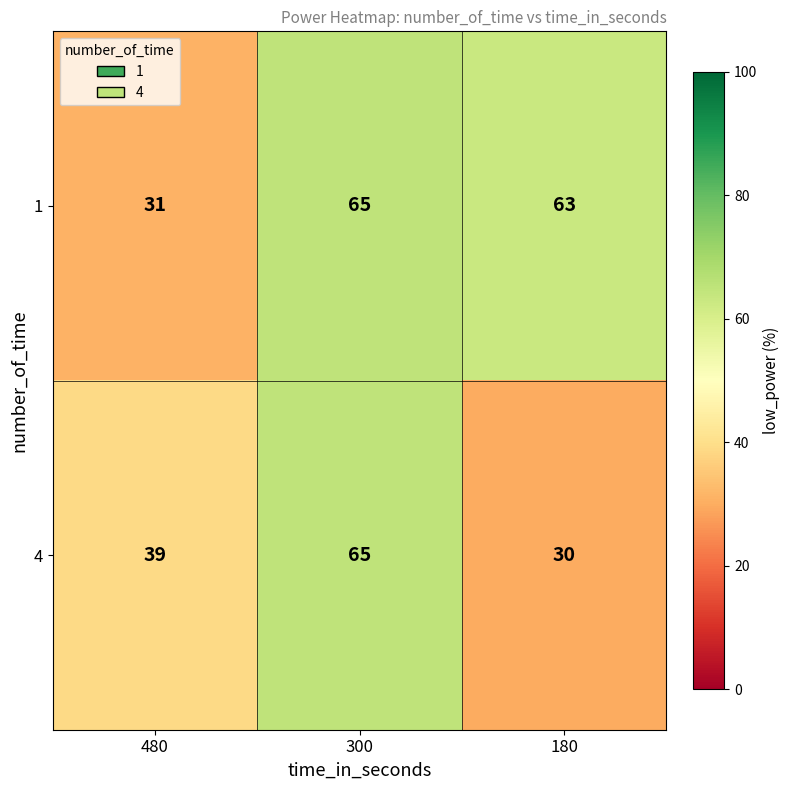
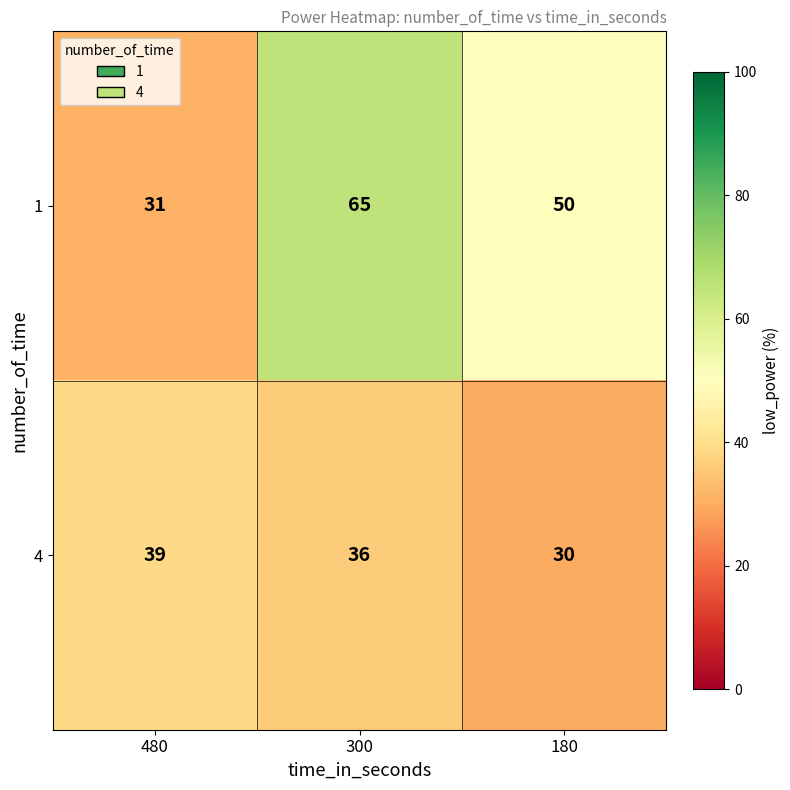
  {
    "1": {
      "480": 31,
      "300": 65,
-     "180": 63
+     "180": 50
    },
    "4": {
      "480": 39,
-     "300": 65,
+     "300": 36,
      "180": 30
    }
  }
